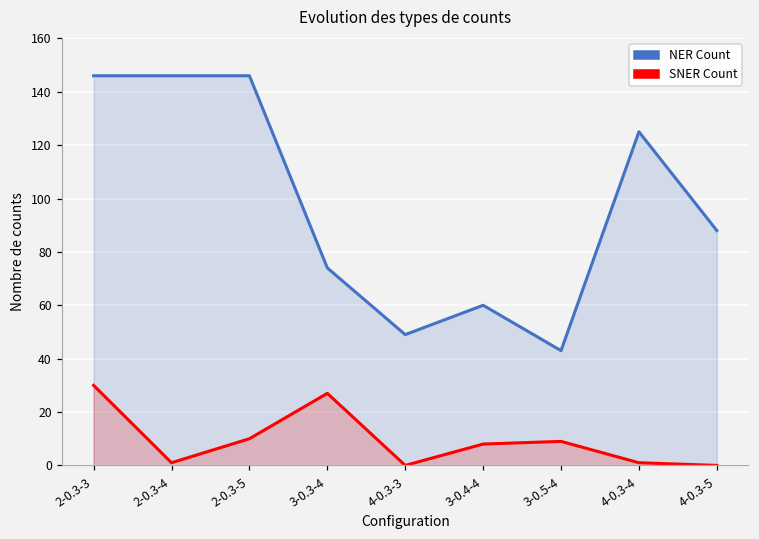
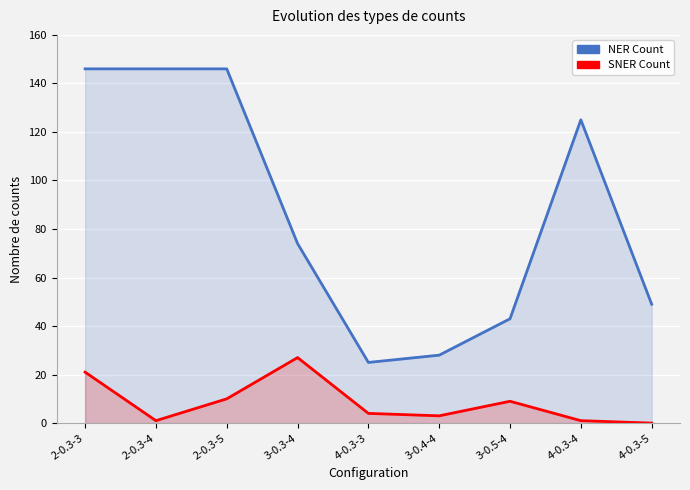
  {
    "NER Count": {
      "2-0.3-3": 146,
      "2-0.3-4": 146,
      "2-0.3-5": 146,
      "3-0.3-4": 74,
-     "4-0.3-3": 49,
-     "3-0.4-4": 60,
+     "4-0.3-3": 25,
+     "3-0.4-4": 28,
      "3-0.5-4": 43,
      "4-0.3-4": 125,
-     "4-0.3-5": 88
+     "4-0.3-5": 49
    },
    "SNER Count": {
-     "2-0.3-3": 30,
+     "2-0.3-3": 21,
      "2-0.3-4": 1,
      "2-0.3-5": 10,
      "3-0.3-4": 27,
-     "4-0.3-3": 0,
-     "3-0.4-4": 8,
+     "4-0.3-3": 4,
+     "3-0.4-4": 3,
      "3-0.5-4": 9,
      "4-0.3-4": 1,
      "4-0.3-5": 0
    }
  }
